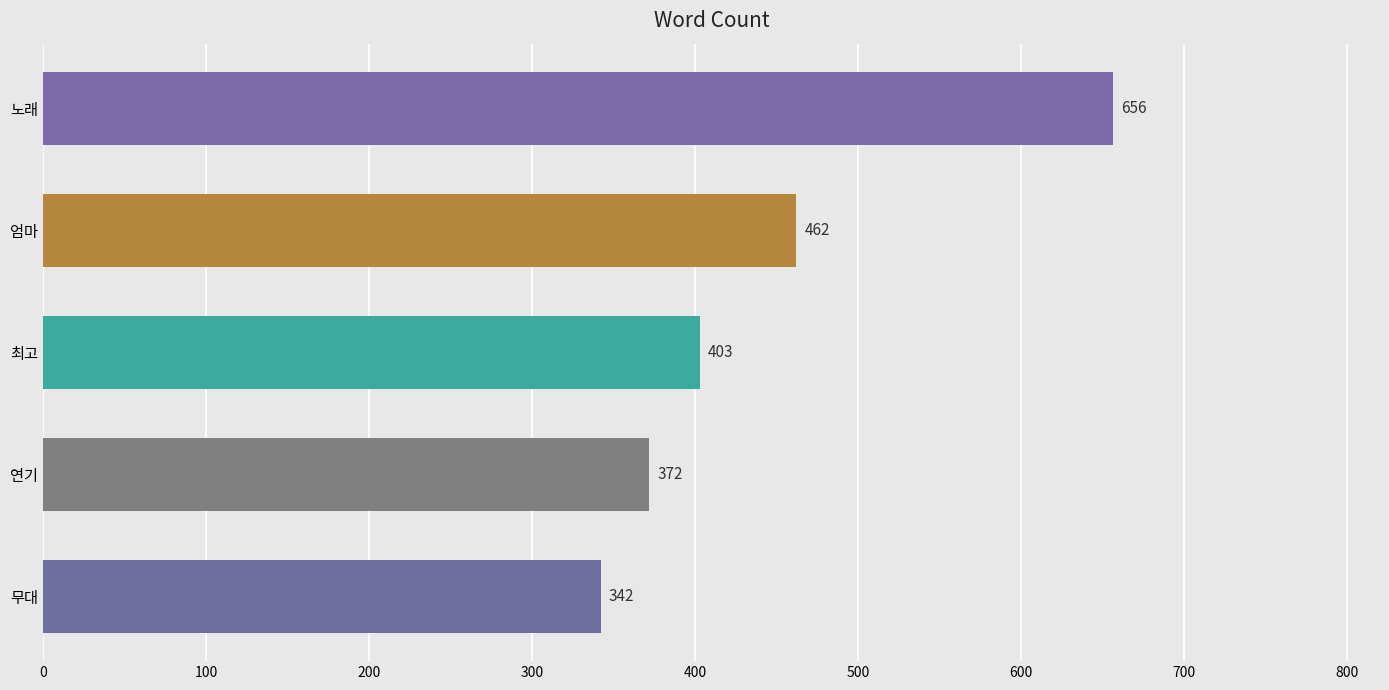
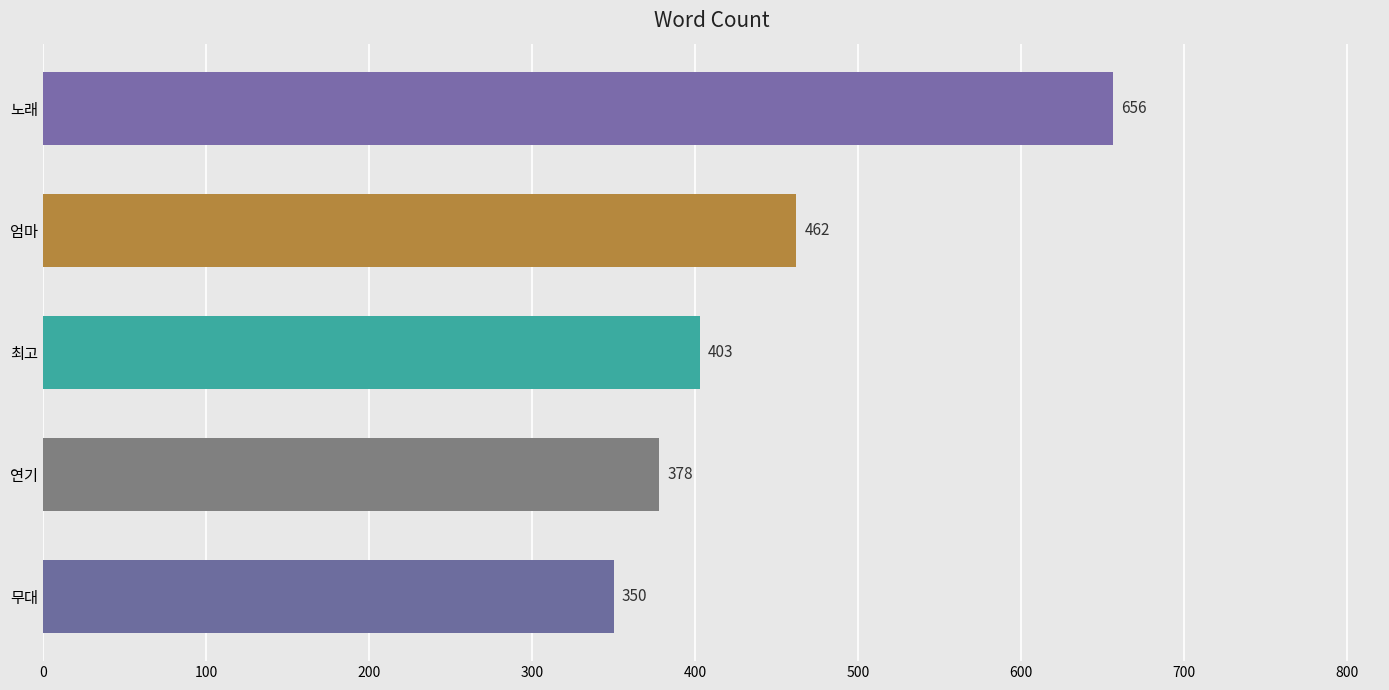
  {
    "노래": 656,
    "엄마": 462,
    "최고": 403,
-   "연기": 372,
-   "무대": 342
+   "연기": 378,
+   "무대": 350
  }
